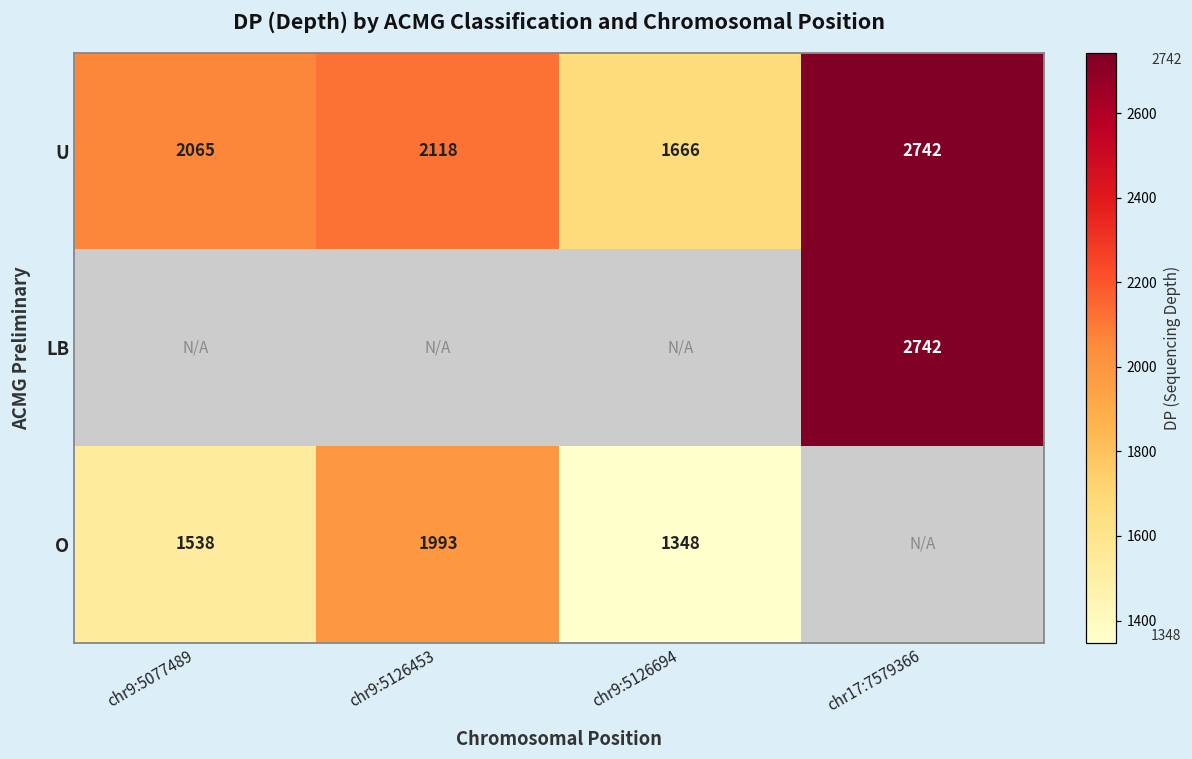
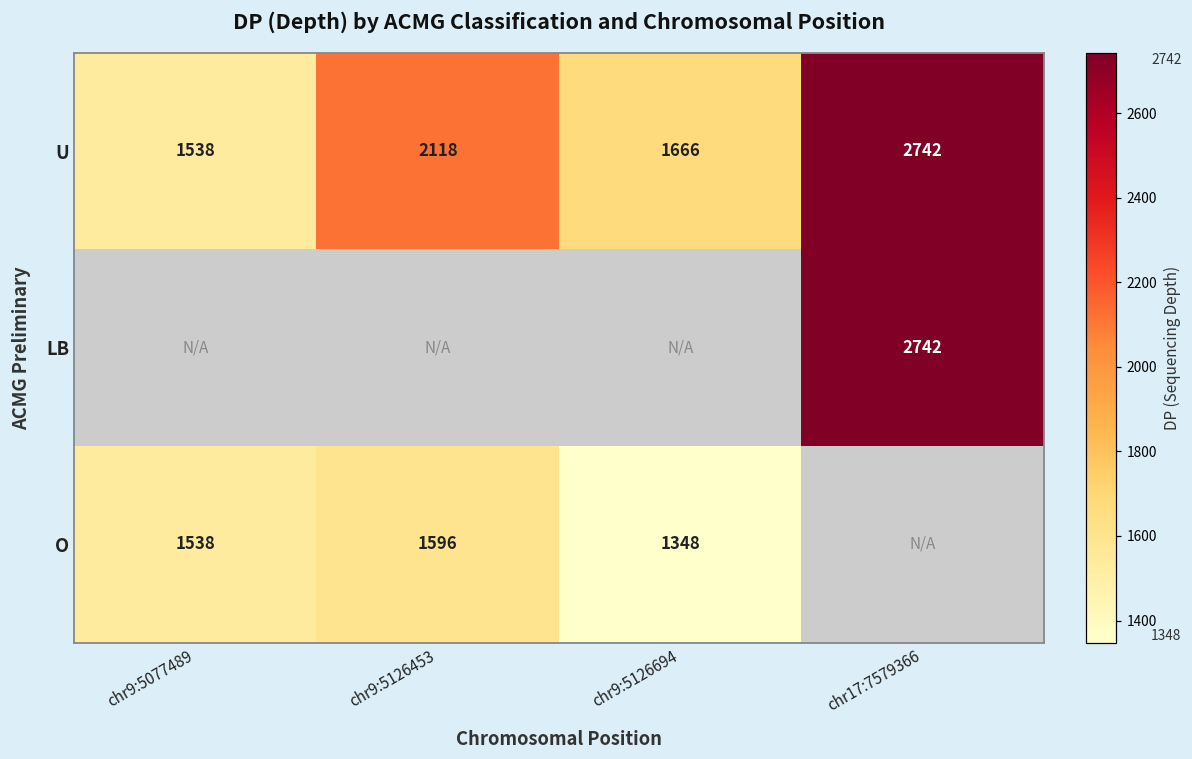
  {
    "U": {
-     "chr9:5077489": 2065,
+     "chr9:5077489": 1538,
      "chr9:5126453": 2118,
      "chr9:5126694": 1666,
      "chr17:7579366": 2742
    },
    "LB": {
      "chr17:7579366": 2742
    },
    "O": {
      "chr9:5077489": 1538,
-     "chr9:5126453": 1993,
+     "chr9:5126453": 1596,
      "chr9:5126694": 1348
    }
  }
